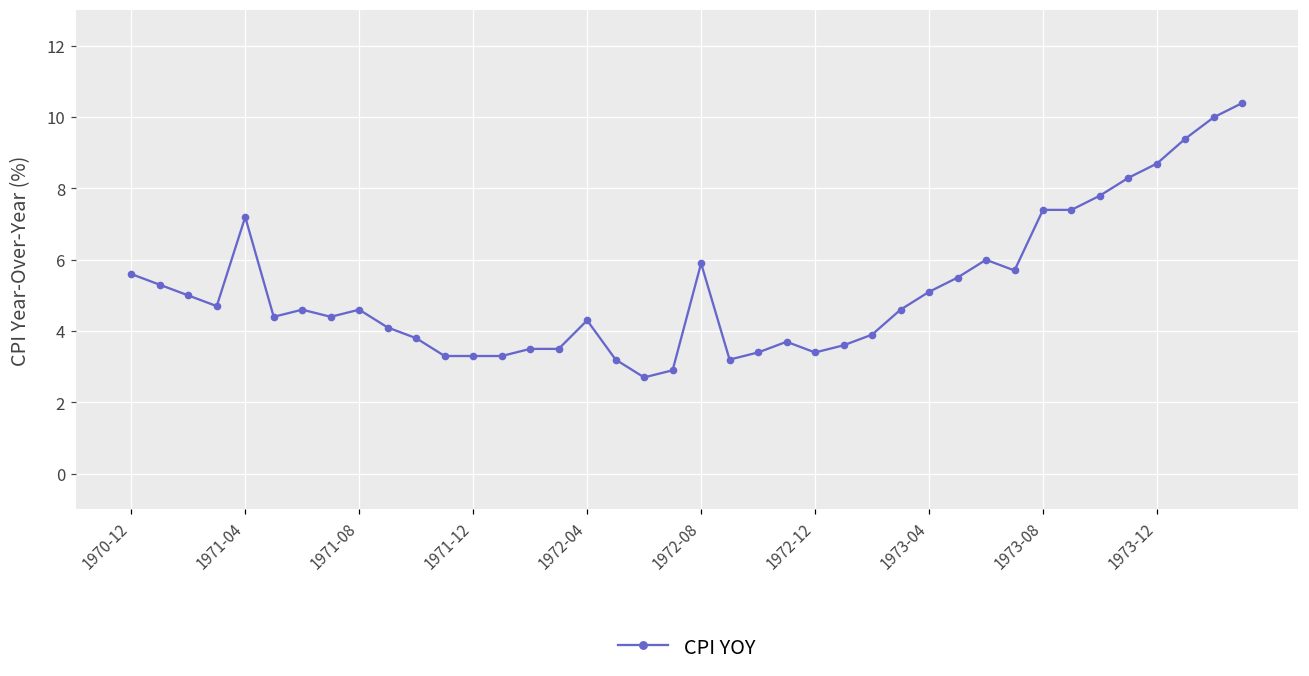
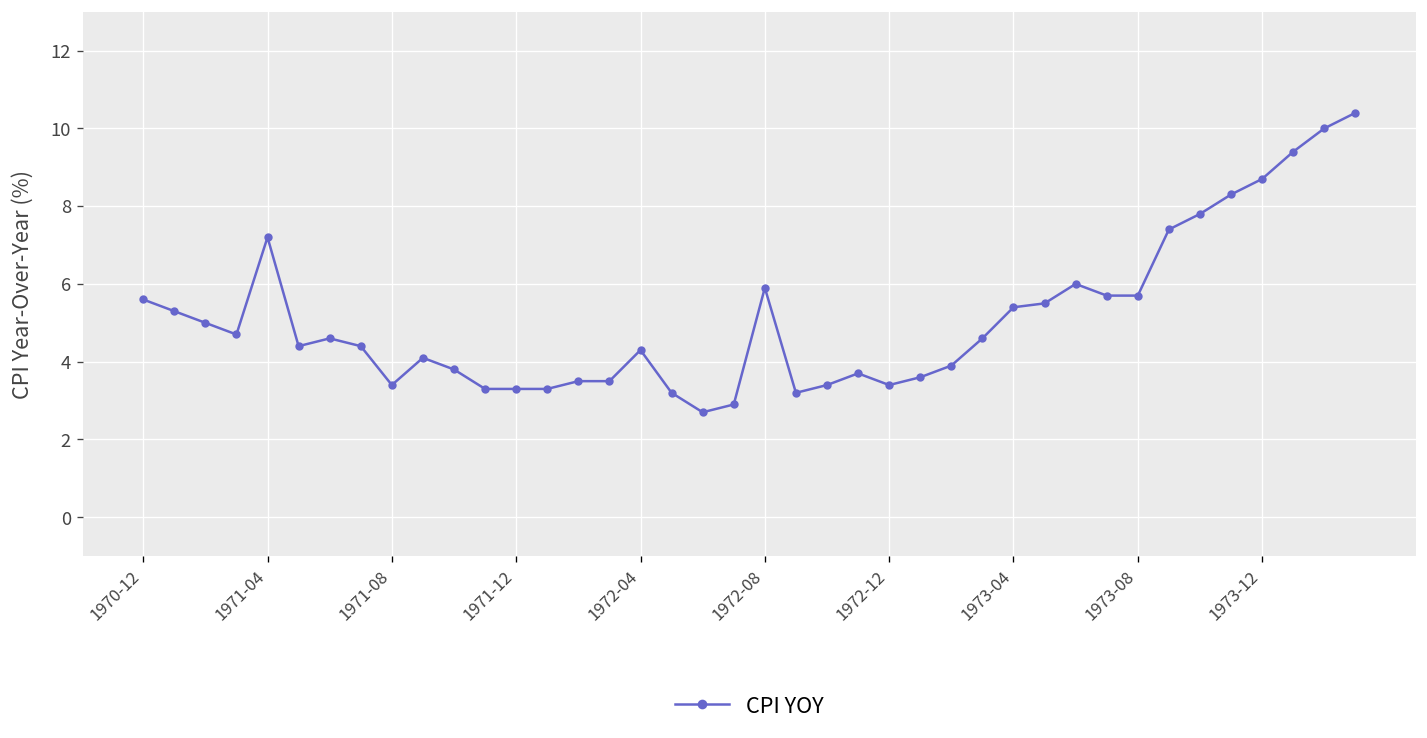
  {
    "1970-12": 5.6,
    "1971-04": 7.2,
-   "1971-08": 4.6,
+   "1971-08": 3.4,
    "1971-12": 3.3,
    "1972-04": 4.3,
    "1972-08": 5.9,
    "1972-12": 3.4,
-   "1973-04": 5.1,
-   "1973-08": 7.4,
+   "1973-04": 5.4,
+   "1973-08": 5.7,
    "1973-12": 8.7
  }
